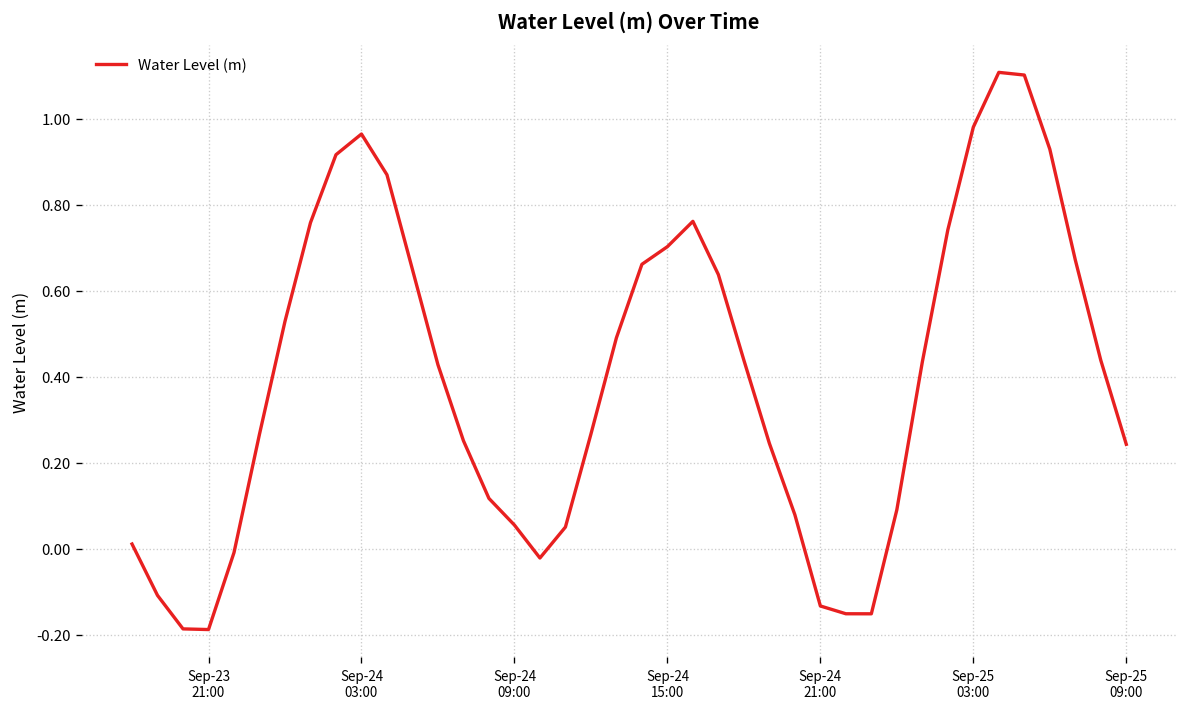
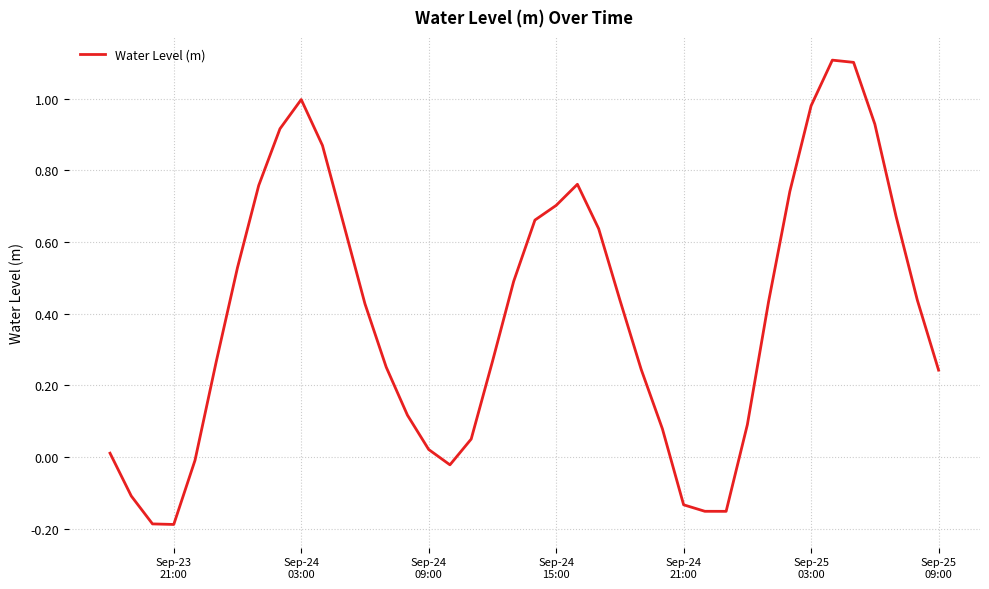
  {
    "Sep-23 21:00": -0.19,
-   "Sep-24 03:00": 0.96,
-   "Sep-24 09:00": 0.05,
+   "Sep-24 03:00": 1.00,
+   "Sep-24 09:00": 0.02,
    "Sep-24 15:00": 0.70,
    "Sep-24 21:00": -0.13,
    "Sep-25 03:00": 0.98,
    "Sep-25 09:00": 0.24
  }
